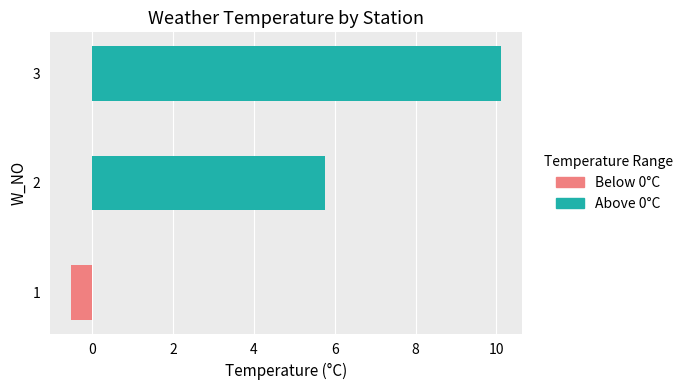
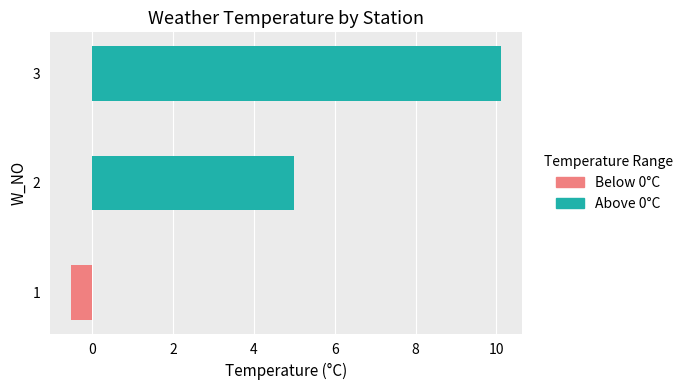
  {
    "3": 10.1,
-   "2": 5.8,
+   "2": 5.0,
    "1": -0.5
  }
